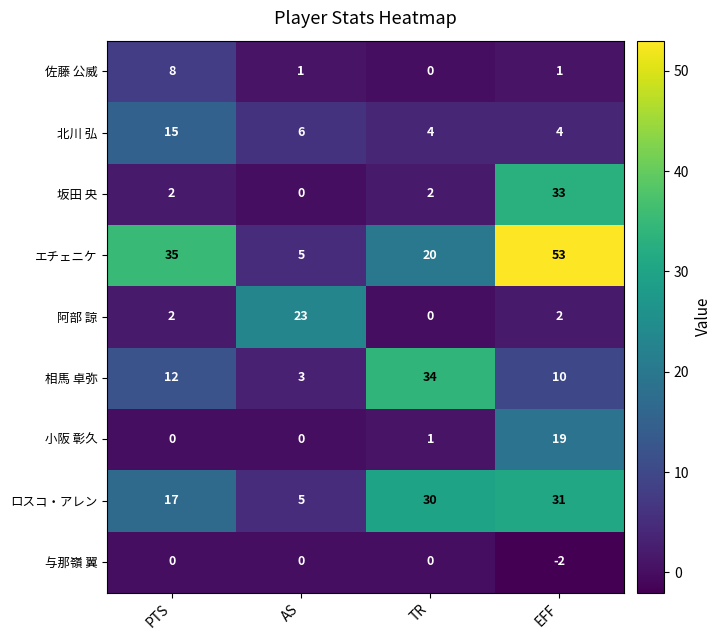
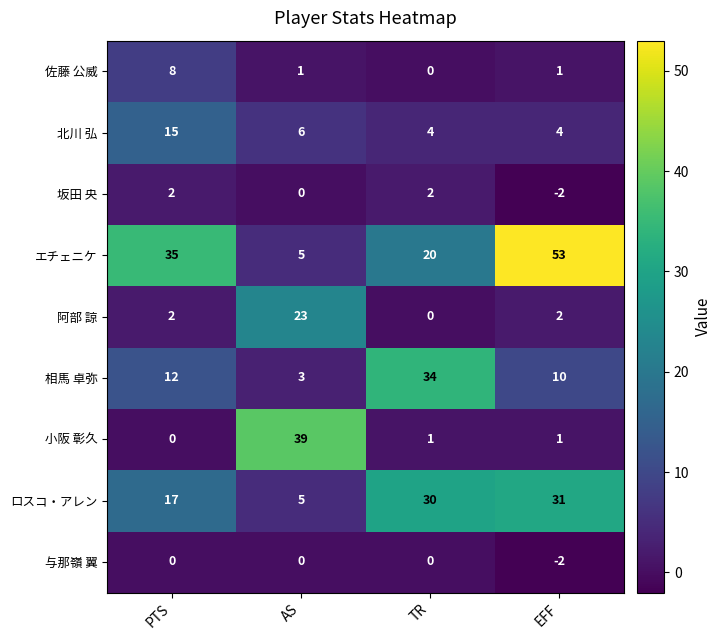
  {
    "佐藤 公威": {
      "PTS": 8,
      "AS": 1,
      "TR": 0,
      "EFF": 1
    },
    "北川 弘": {
      "PTS": 15,
      "AS": 6,
      "TR": 4,
      "EFF": 4
    },
    "坂田 央": {
      "PTS": 2,
      "AS": 0,
      "TR": 2,
-     "EFF": 33
+     "EFF": -2
    },
    "エチェニケ": {
      "PTS": 35,
      "AS": 5,
      "TR": 20,
      "EFF": 53
    },
    "阿部 諒": {
      "PTS": 2,
      "AS": 23,
      "TR": 0,
      "EFF": 2
    },
    "相馬 卓弥": {
      "PTS": 12,
      "AS": 3,
      "TR": 34,
      "EFF": 10
    },
    "小阪 彰久": {
      "PTS": 0,
-     "AS": 0,
+     "AS": 39,
      "TR": 1,
-     "EFF": 19
+     "EFF": 1
    },
    "ロスコ・アレン": {
      "PTS": 17,
      "AS": 5,
      "TR": 30,
      "EFF": 31
    },
    "与那嶺 翼": {
      "PTS": 0,
      "AS": 0,
      "TR": 0,
      "EFF": -2
    }
  }
